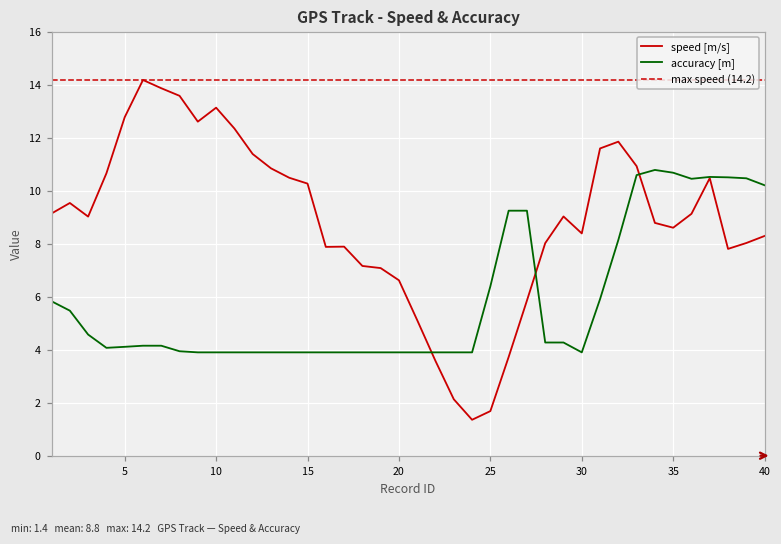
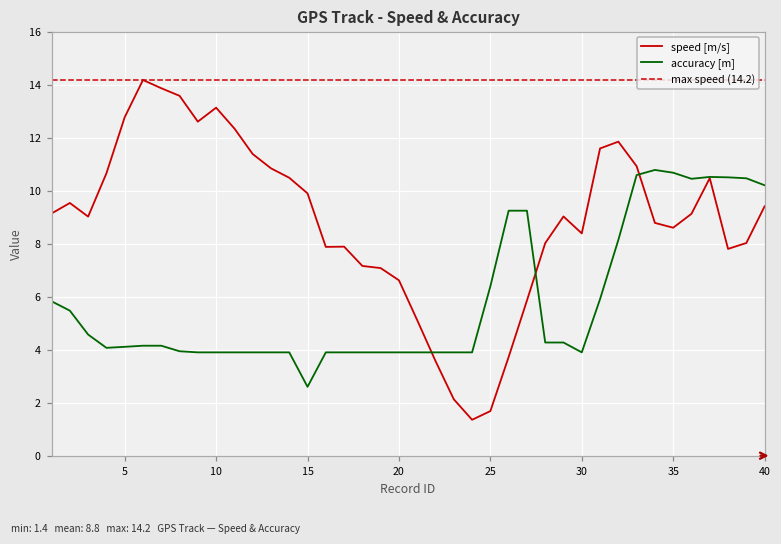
  {
    "speed [m/s]": {
      "5": 12.8,
      "10": 13.1,
-     "15": 10.3,
+     "15": 9.9,
      "20": 6.6,
      "25": 1.7,
      "30": 8.4,
      "35": 8.6,
-     "40": 8.3
+     "40": 9.4
    },
    "accuracy [m]": {
      "5": 4.1,
      "10": 3.9,
-     "15": 3.9,
+     "15": 2.6,
      "20": 3.9,
      "25": 6.4,
      "30": 3.9,
      "35": 10.7,
      "40": 10.2
    }
  }
